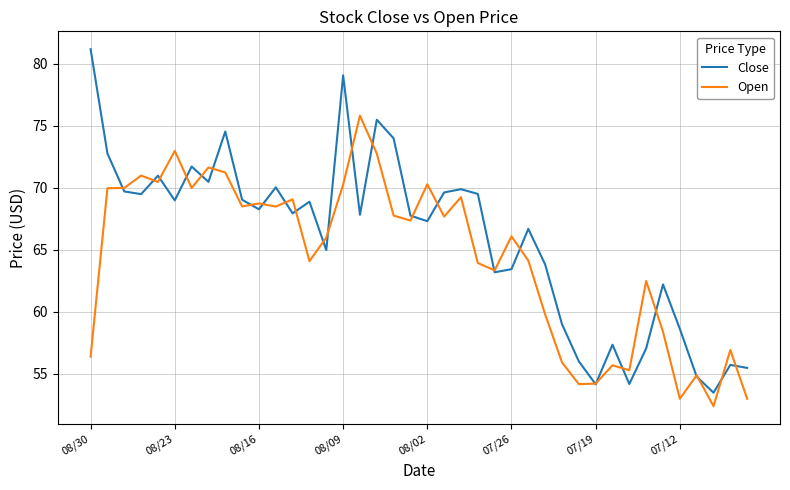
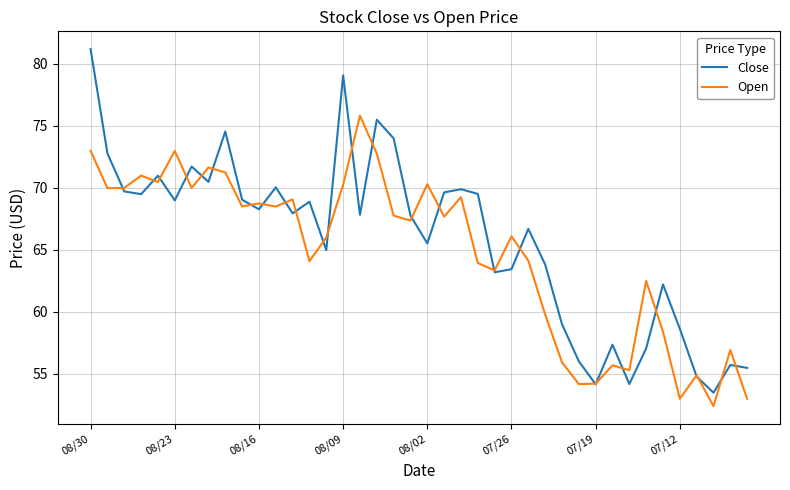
  {
    "Close": {
      "08/30": 81.2,
      "08/23": 69.0,
      "08/16": 68.3,
      "08/09": 79.1,
-     "08/02": 67.3,
+     "08/02": 65.5,
      "07/26": 63.5,
      "07/12": 58.6
    },
    "Open": {
-     "08/30": 56.4,
+     "08/30": 73.0,
      "08/23": 73.0,
      "08/16": 68.8,
      "08/09": 70.3,
      "08/02": 70.3,
      "07/26": 66.1,
      "07/12": 53.0
    }
  }
